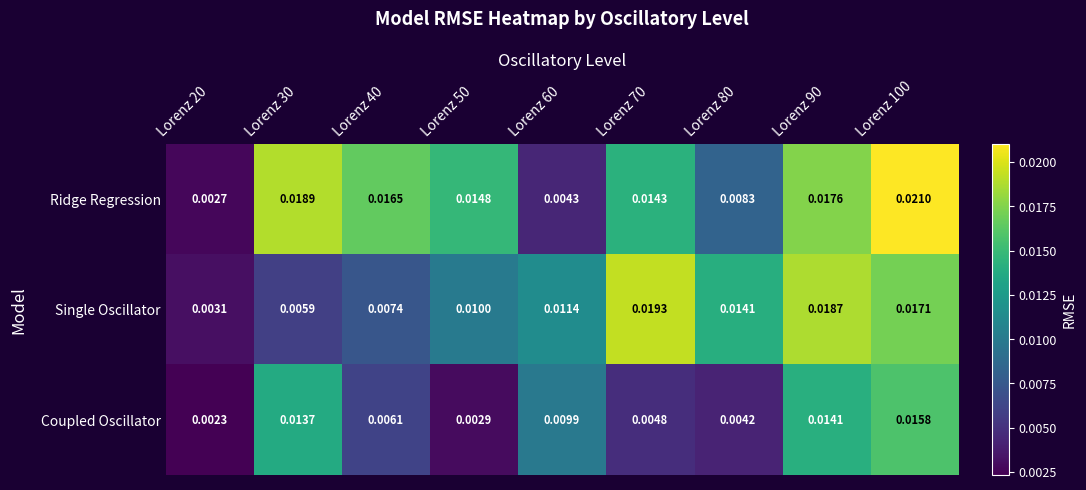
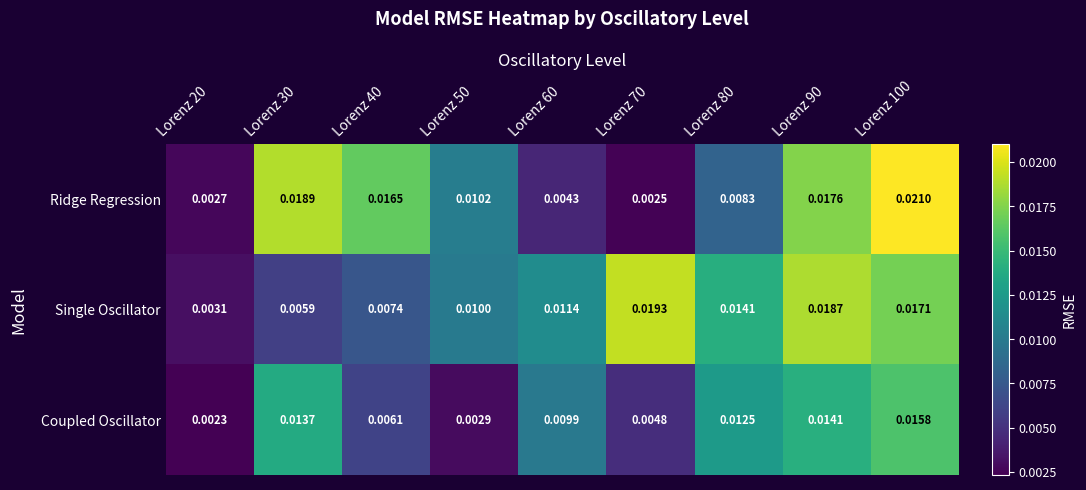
  {
    "Ridge Regression": {
      "Lorenz 20": 0.0027,
      "Lorenz 30": 0.0189,
      "Lorenz 40": 0.0165,
-     "Lorenz 50": 0.0148,
+     "Lorenz 50": 0.0102,
      "Lorenz 60": 0.0043,
-     "Lorenz 70": 0.0143,
+     "Lorenz 70": 0.0025,
      "Lorenz 80": 0.0083,
      "Lorenz 90": 0.0176,
      "Lorenz 100": 0.0210
    },
    "Single Oscillator": {
      "Lorenz 20": 0.0031,
      "Lorenz 30": 0.0059,
      "Lorenz 40": 0.0074,
      "Lorenz 50": 0.0100,
      "Lorenz 60": 0.0114,
      "Lorenz 70": 0.0193,
      "Lorenz 80": 0.0141,
      "Lorenz 90": 0.0187,
      "Lorenz 100": 0.0171
    },
    "Coupled Oscillator": {
      "Lorenz 20": 0.0023,
      "Lorenz 30": 0.0137,
      "Lorenz 40": 0.0061,
      "Lorenz 50": 0.0029,
      "Lorenz 60": 0.0099,
      "Lorenz 70": 0.0048,
-     "Lorenz 80": 0.0042,
+     "Lorenz 80": 0.0125,
      "Lorenz 90": 0.0141,
      "Lorenz 100": 0.0158
    }
  }
